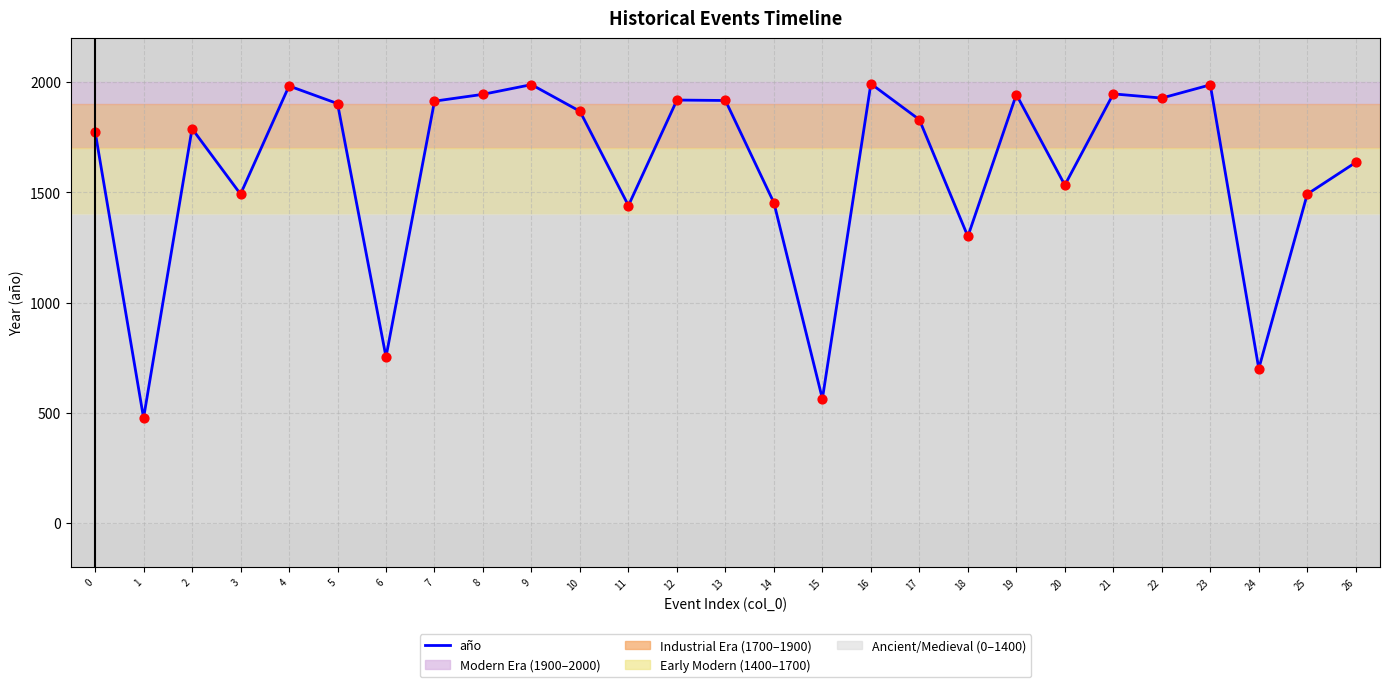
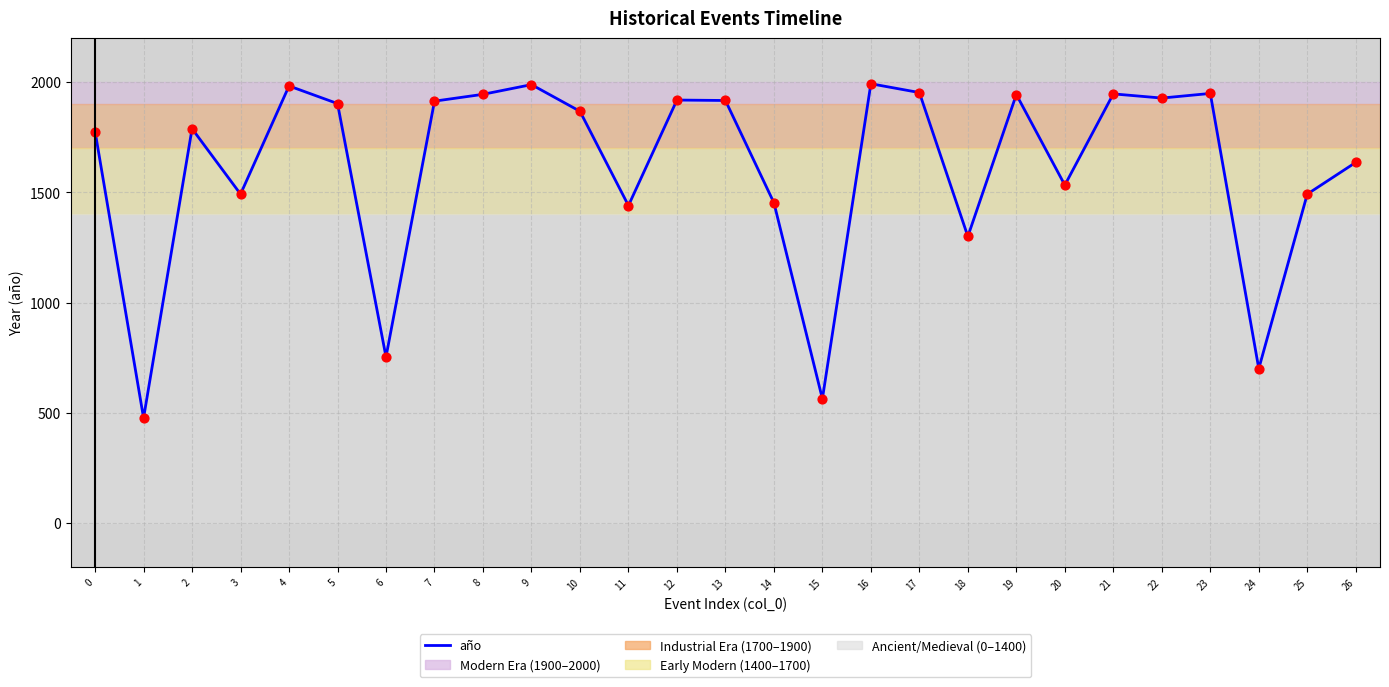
  {
    "0": 1780,
    "1": 480,
    "2": 1790,
    "3": 1490,
    "4": 1980,
    "5": 1900,
    "6": 750,
    "7": 1910,
    "8": 1950,
    "9": 1990,
    "10": 1870,
    "11": 1440,
    "12": 1920,
    "13": 1920,
    "14": 1450,
    "15": 560,
    "16": 1990,
-   "17": 1830,
+   "17": 1950,
    "18": 1300,
    "19": 1940,
    "20": 1530,
    "21": 1950,
    "22": 1930,
-   "23": 1990,
+   "23": 1950,
    "24": 700,
    "25": 1490,
    "26": 1640
  }
